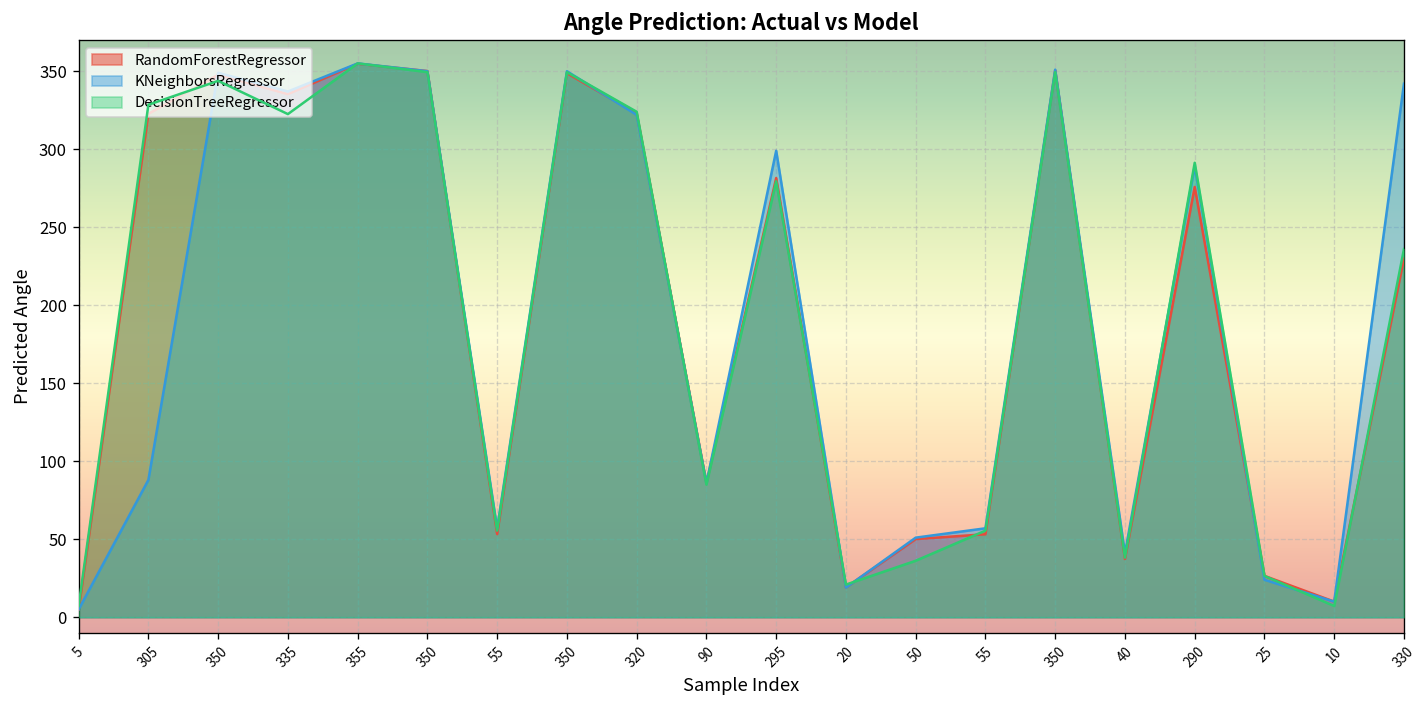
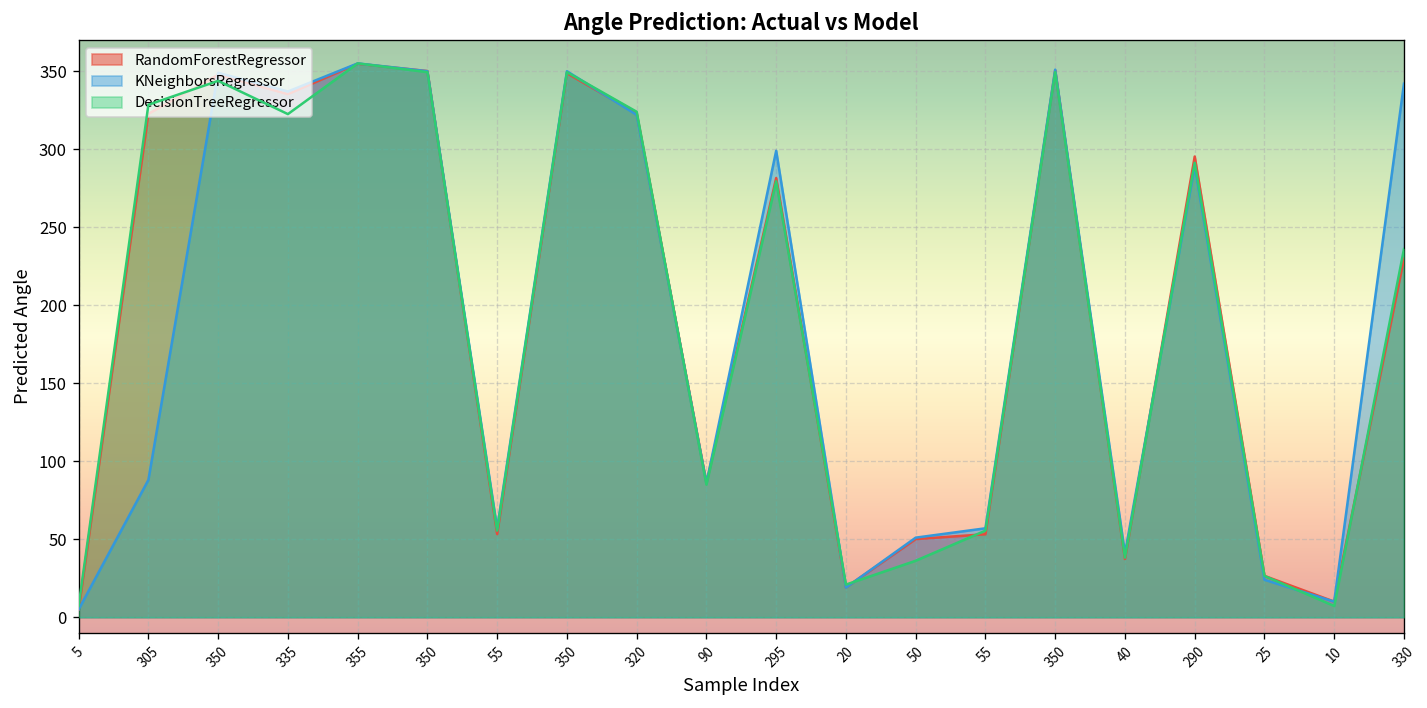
  {
    "RandomForestRegressor": {
      "295": 282,
-     "290": 276,
+     "290": 295,
      "330": 230
    },
    "KNeighborsRegressor": {
      "305": 88,
      "295": 299,
      "40": 41,
      "290": 289,
      "25": 24,
      "330": 342
    },
    "DecisionTreeRegressor": {
      "5": 7,
      "295": 279,
      "50": 36,
      "290": 291,
      "10": 7,
      "330": 236
    }
  }
